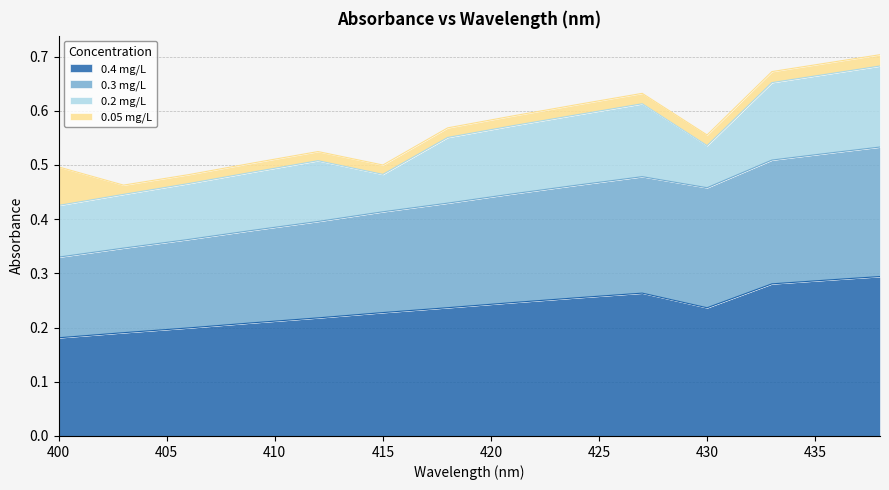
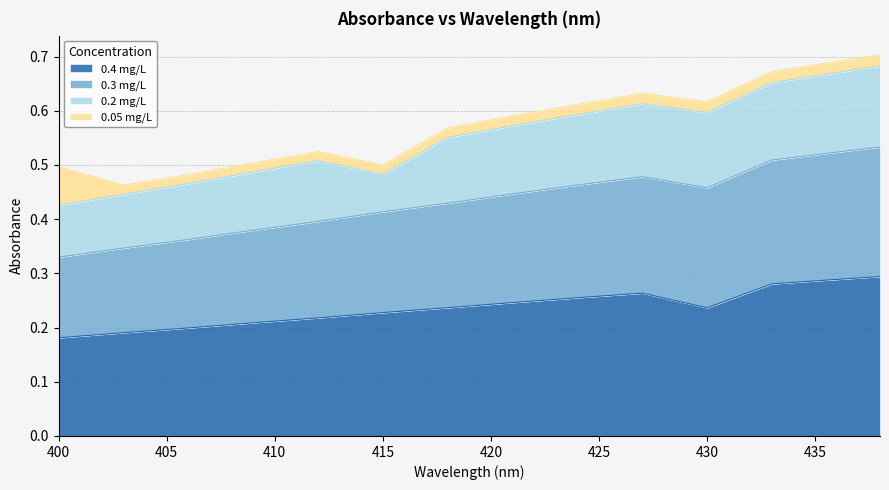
  {
    "0.4 mg/L": {
      "400": 0.18,
      "415": 0.23,
      "430": 0.24
    },
    "0.3 mg/L": {
      "400": 0.15,
      "415": 0.19,
      "430": 0.22
    },
    "0.2 mg/L": {
      "400": 0.10,
      "415": 0.07,
-     "430": 0.08
+     "430": 0.14
    },
    "0.05 mg/L": {
      "400": 0.07,
      "415": 0.02,
      "430": 0.02
    }
  }
